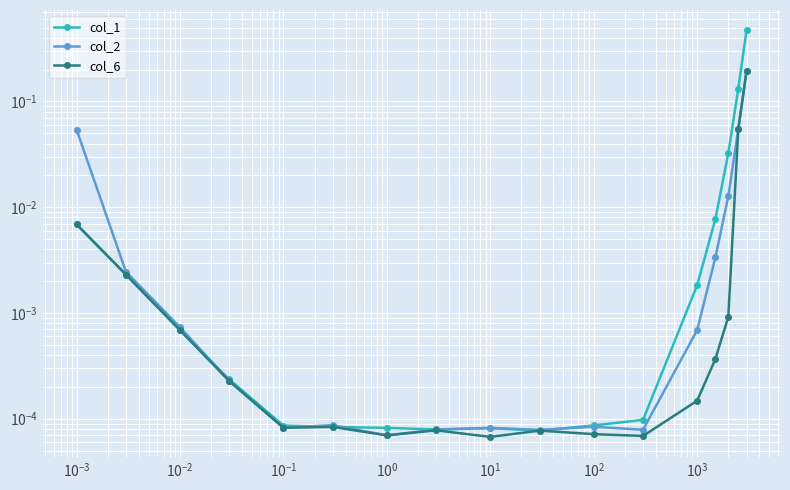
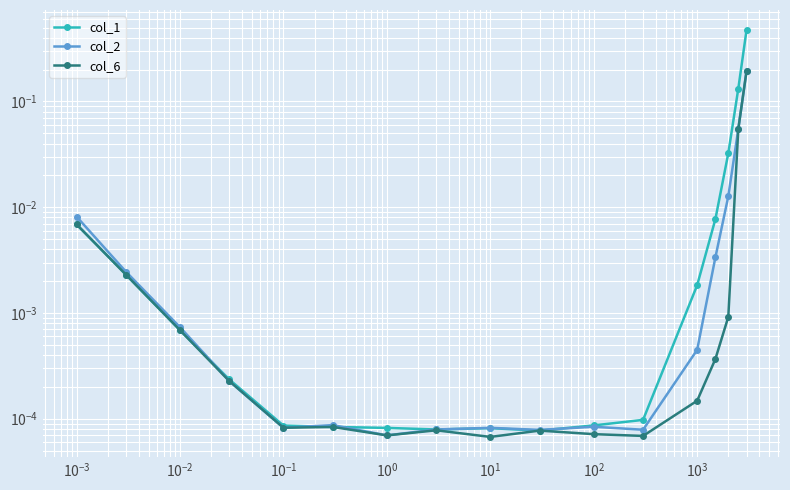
  {
    "col_1": {
      "10^0": 0.00008,
      "10^3": 0.0018
    },
    "col_2": {
-     "10^-3": 0.05,
+     "10^-3": 0.008,
      "10^-2": 0.0007,
-     "10^3": 0.0007
+     "10^3": 0.00045
    },
    "col_6": {
      "10^1": 0.00007,
      "10^2": 0.00007,
      "10^3": 0.00015
    }
  }
